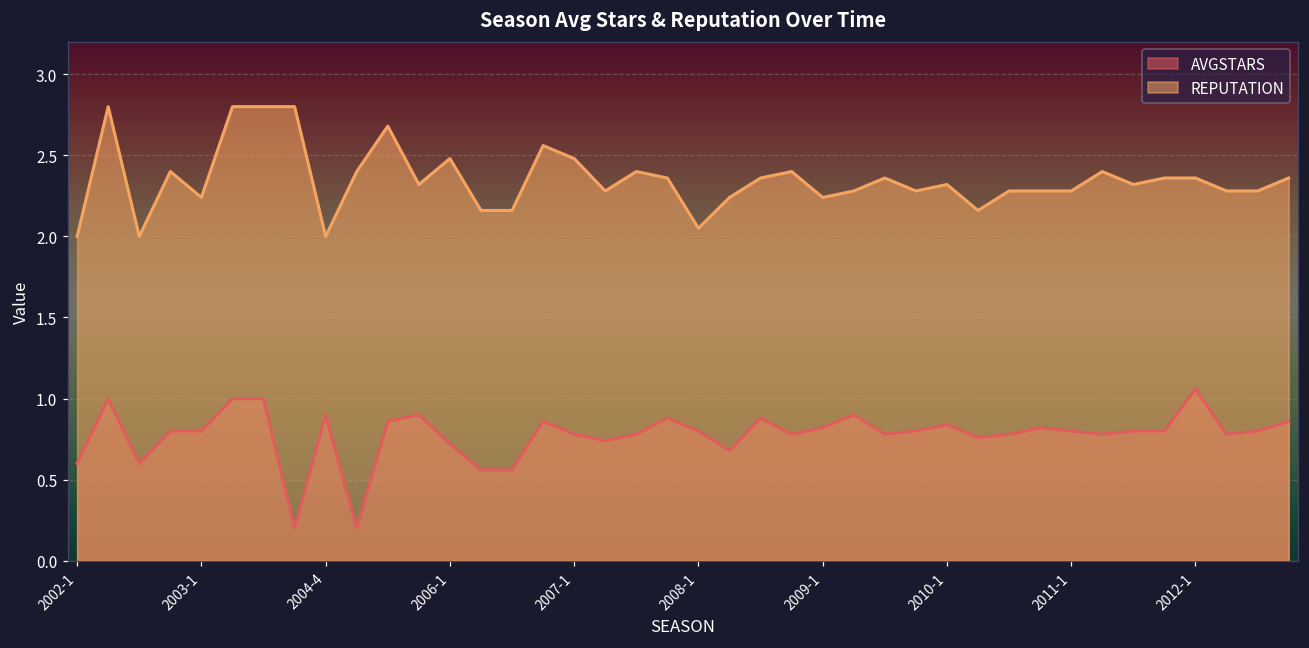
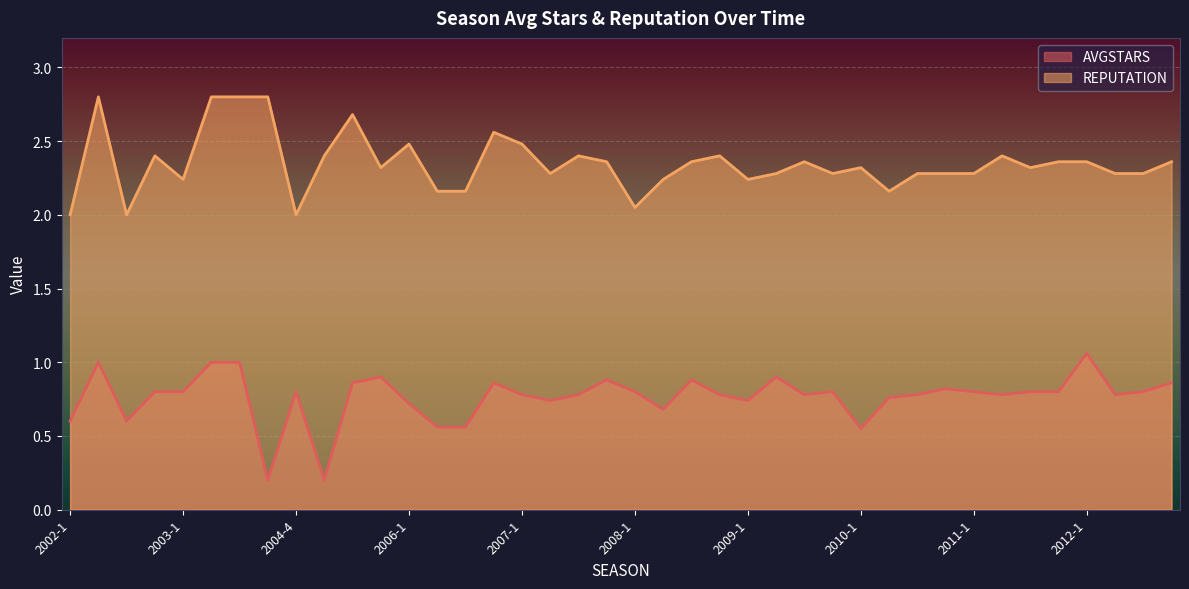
  {
    "AVGSTARS": {
      "2002-1": 0.60,
      "2003-1": 0.80,
-     "2004-4": 0.9,
+     "2004-4": 0.8,
      "2006-1": 0.72,
      "2007-1": 0.78,
      "2008-1": 0.80,
-     "2009-1": 0.82,
-     "2010-1": 0.84,
+     "2009-1": 0.74,
+     "2010-1": 0.55,
      "2011-1": 0.80,
      "2012-1": 1.06
    },
    "REPUTATION": {
      "2002-1": 2.00,
      "2003-1": 2.24,
      "2004-4": 2.00,
      "2006-1": 2.48,
      "2007-1": 2.48,
      "2008-1": 2.05,
      "2009-1": 2.24,
      "2010-1": 2.32,
      "2011-1": 2.28,
      "2012-1": 2.36
    }
  }
